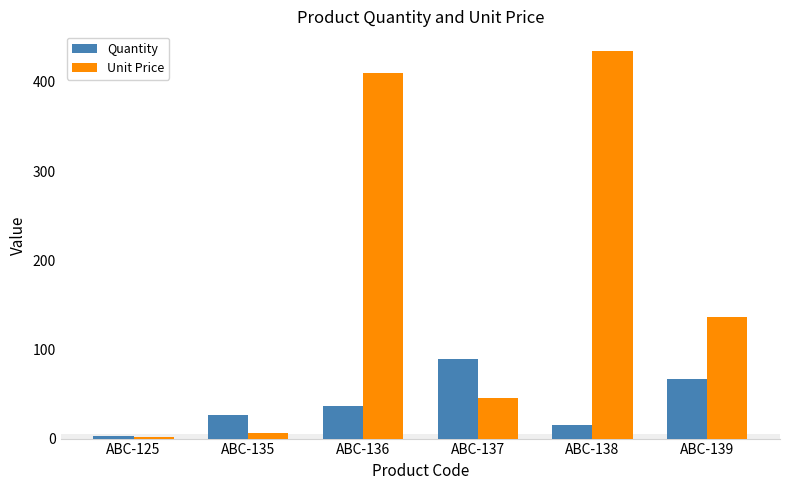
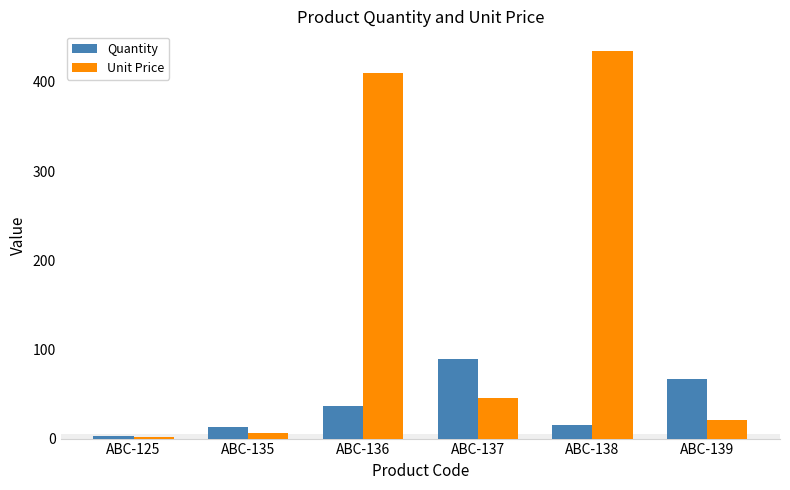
  {
    "Quantity": {
      "ABC-125": 0,
-     "ABC-135": 30,
+     "ABC-135": 10,
      "ABC-136": 40,
      "ABC-137": 90,
      "ABC-138": 20,
      "ABC-139": 70
    },
    "Unit Price": {
      "ABC-135": 10,
      "ABC-136": 410,
      "ABC-137": 50,
      "ABC-138": 430,
-     "ABC-139": 140
+     "ABC-139": 20
    }
  }
